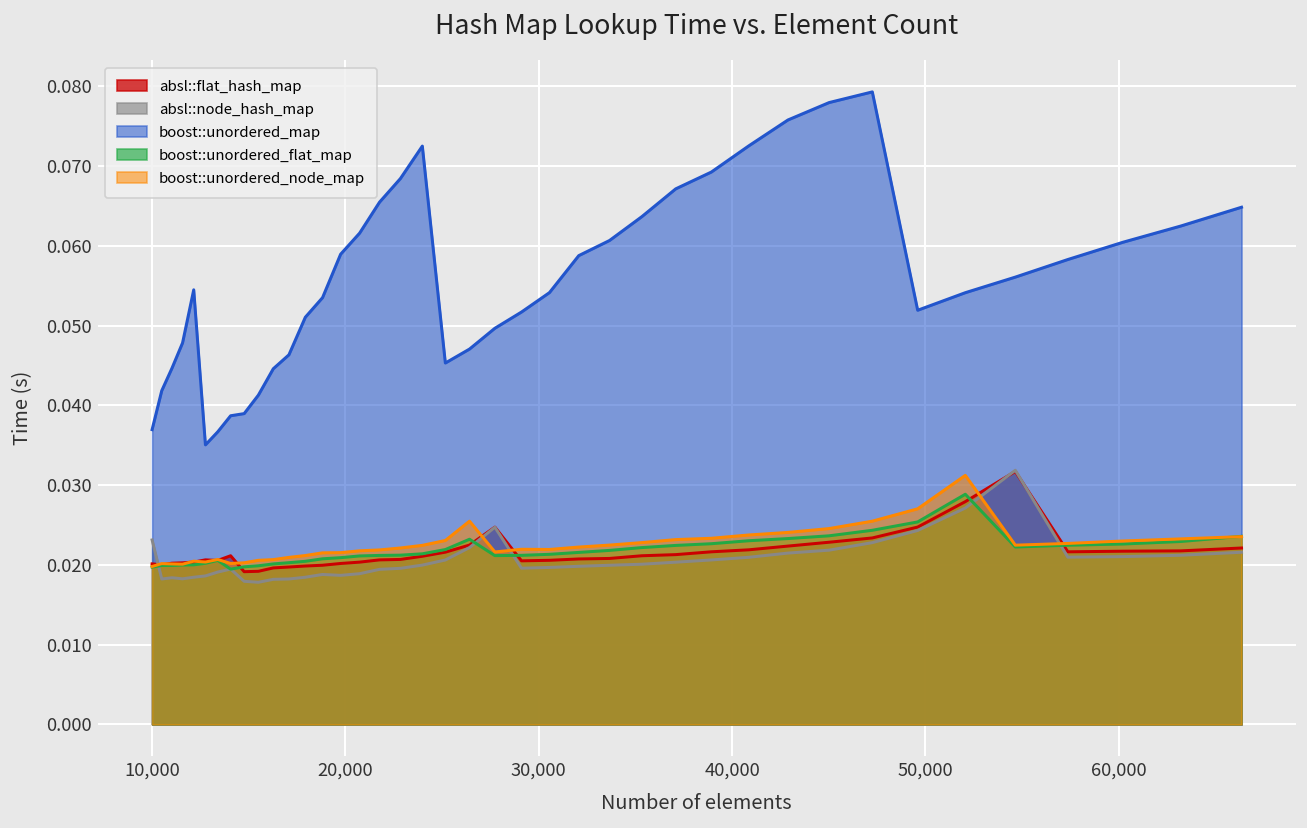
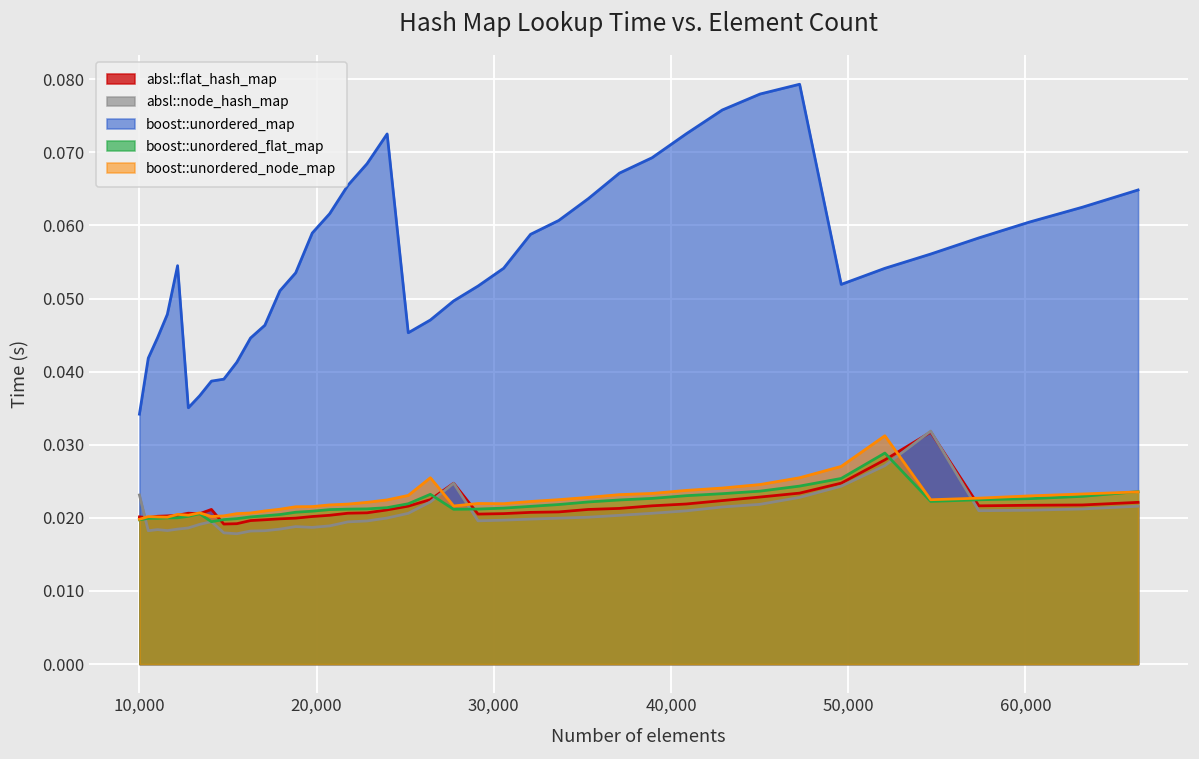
  {
    "absl::node_hash_map": {
      "10,000": 0.023
    },
    "boost::unordered_map": {
-     "10,000": 0.037
+     "10,000": 0.034
    }
  }
